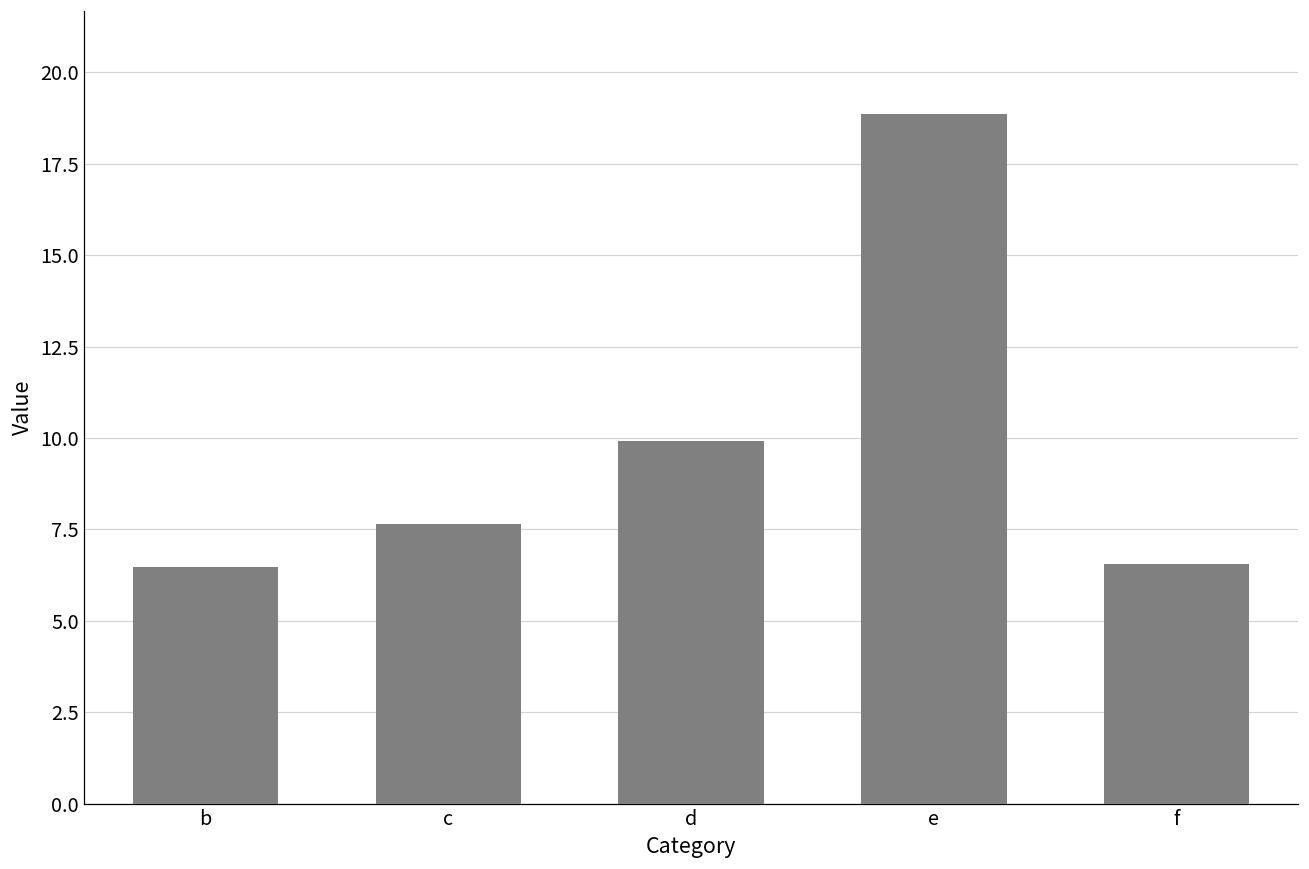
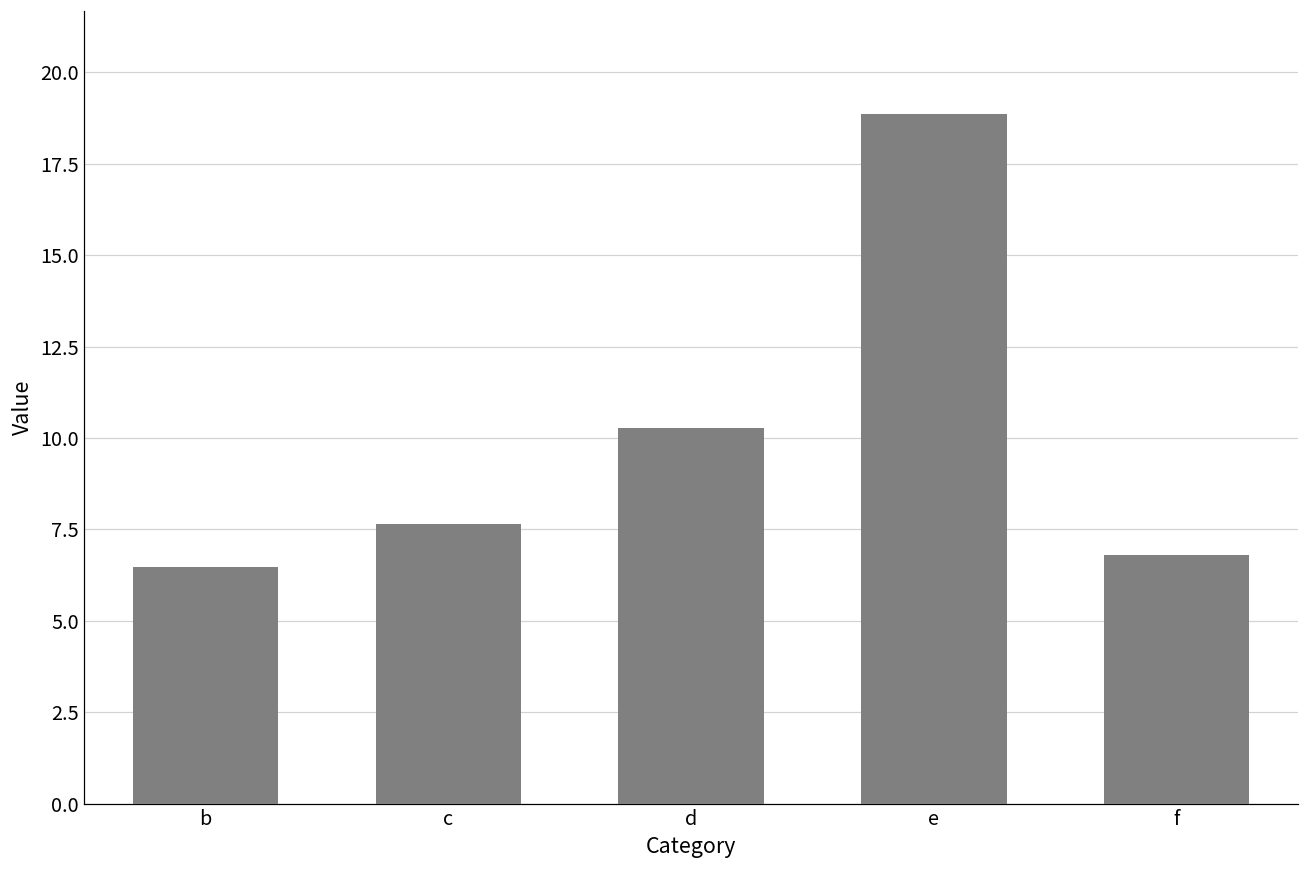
  {
    "b": 6.5,
    "c": 7.7,
-   "d": 9.9,
+   "d": 10.3,
    "e": 18.9,
-   "f": 6.6
+   "f": 6.8
  }
